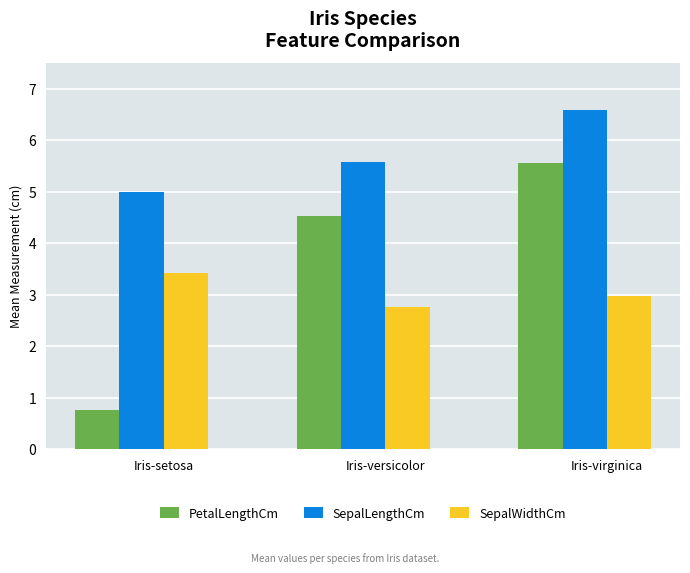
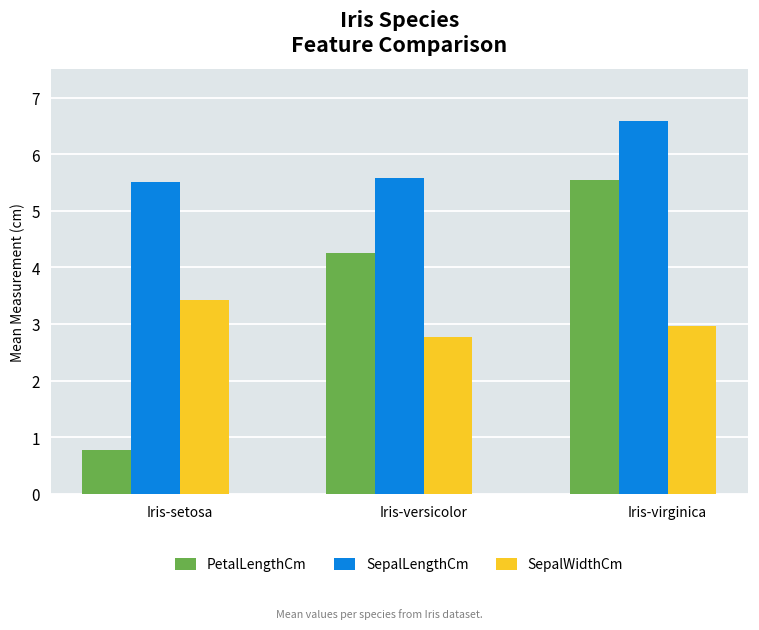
  {
    "PetalLengthCm": {
      "Iris-setosa": 0.8,
-     "Iris-versicolor": 4.5,
+     "Iris-versicolor": 4.3,
      "Iris-virginica": 5.6
    },
    "SepalLengthCm": {
-     "Iris-setosa": 5.0,
+     "Iris-setosa": 5.5,
      "Iris-versicolor": 5.6,
      "Iris-virginica": 6.6
    },
    "SepalWidthCm": {
      "Iris-setosa": 3.4,
      "Iris-versicolor": 2.8,
      "Iris-virginica": 3.0
    }
  }
